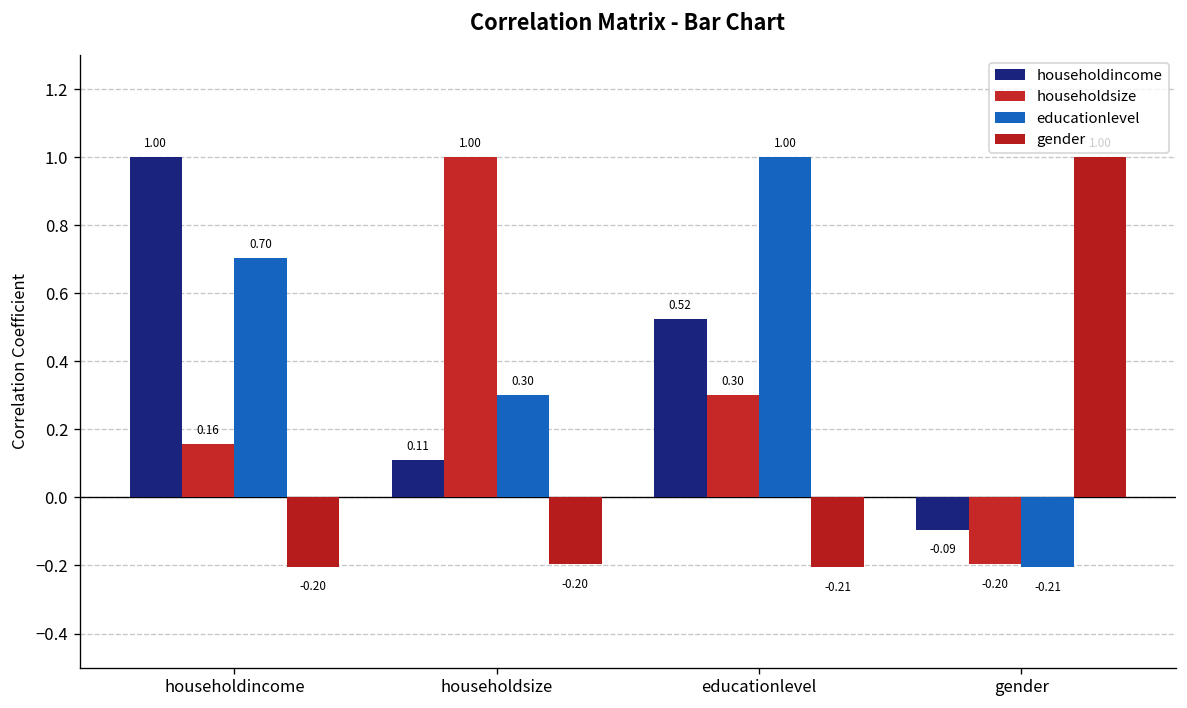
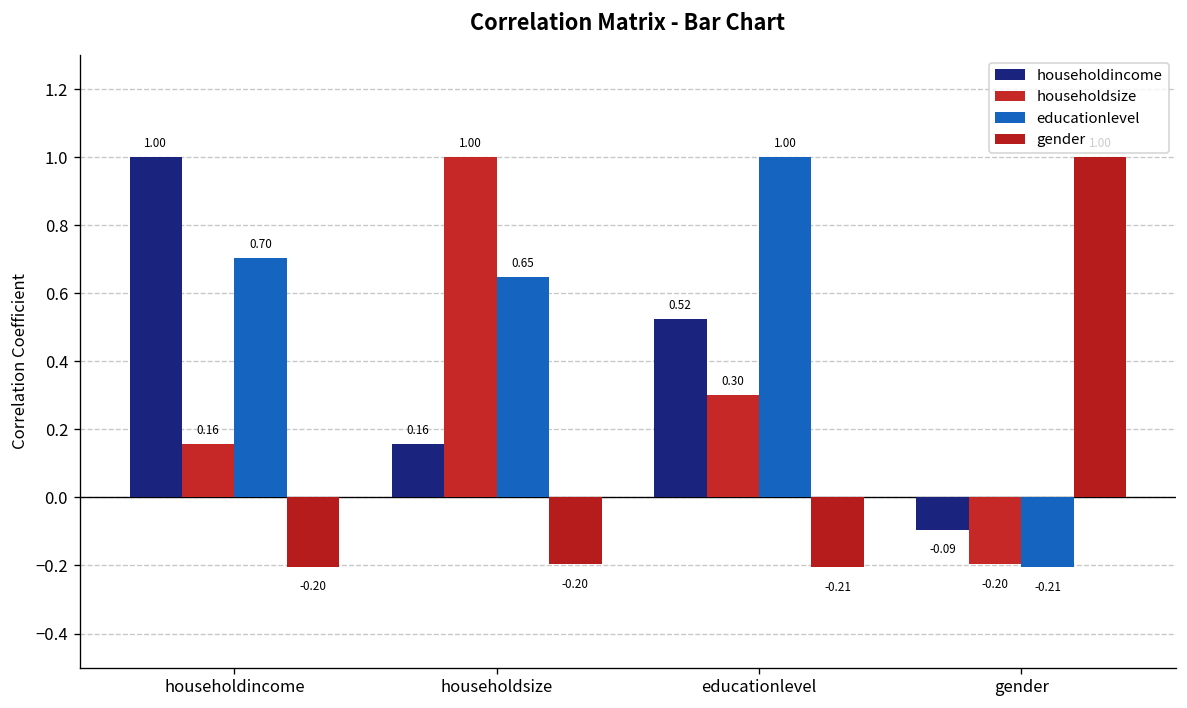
  {
    "householdincome": {
      "householdincome": 1.00,
-     "householdsize": 0.11,
+     "householdsize": 0.16,
      "educationlevel": 0.52,
      "gender": -0.09
    },
    "educationlevel": {
      "householdincome": 0.70,
-     "householdsize": 0.30,
+     "householdsize": 0.65,
      "educationlevel": 1.00,
      "gender": -0.21
    }
  }
